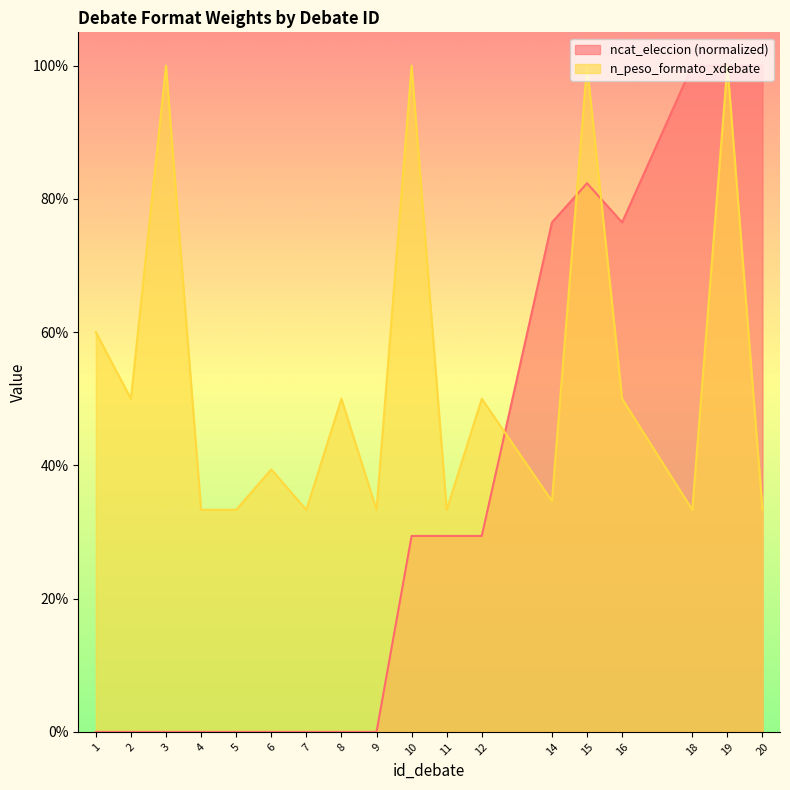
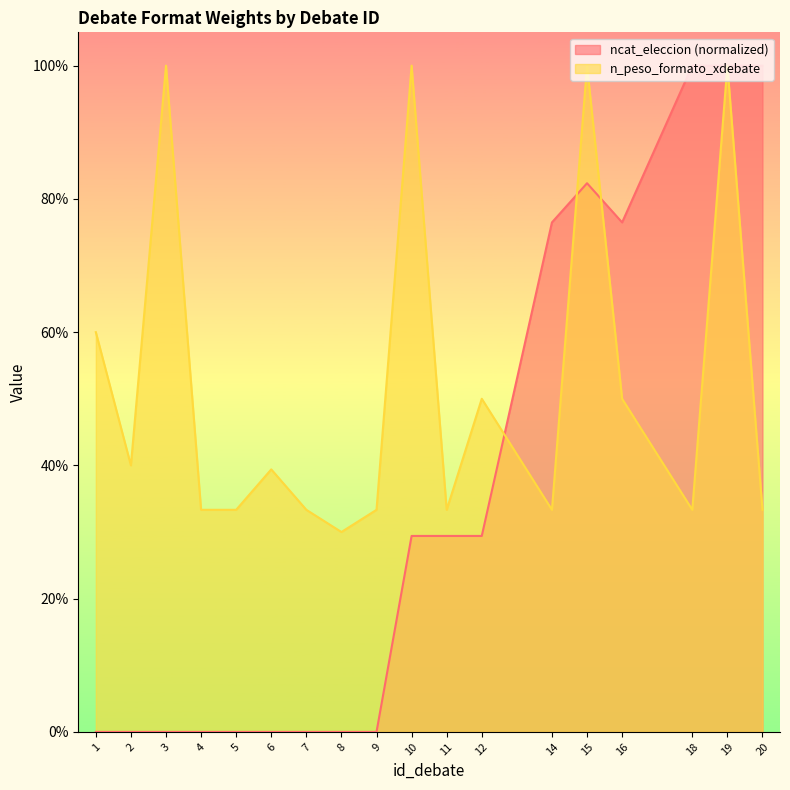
  {
    "ncat_eleccion (normalized)": {
      "1": "0%",
      "2": "0%",
      "3": "0%",
      "4": "0%",
      "5": "0%",
      "6": "0%",
      "7": "0%",
      "8": "0%",
      "9": "0%",
      "10": "29%",
      "11": "29%",
      "12": "29%",
      "14": "76%",
      "15": "82%",
      "16": "76%"
    },
    "n_peso_formato_xdebate": {
      "1": "60%",
-     "2": "50%",
+     "2": "40%",
      "3": "100%",
      "4": "33%",
      "5": "33%",
      "6": "39%",
      "7": "33%",
-     "8": "50%",
+     "8": "30%",
      "9": "33%",
      "10": "100%",
      "11": "33%",
      "12": "50%",
-     "14": "35%",
+     "14": "33%",
      "16": "50%",
      "18": "33%",
      "20": "33%"
    }
  }
